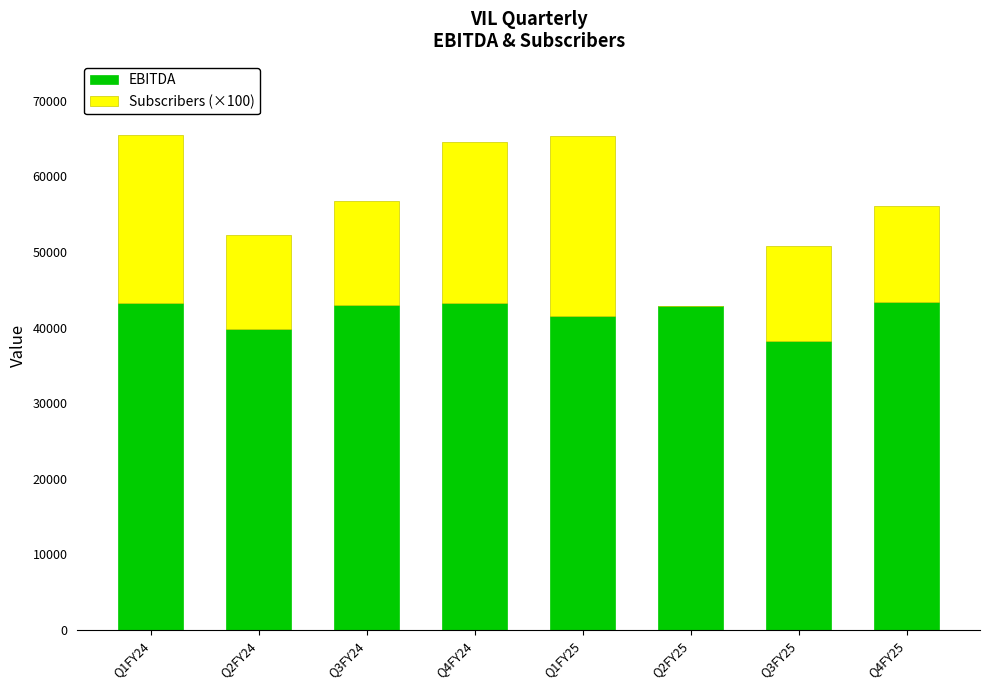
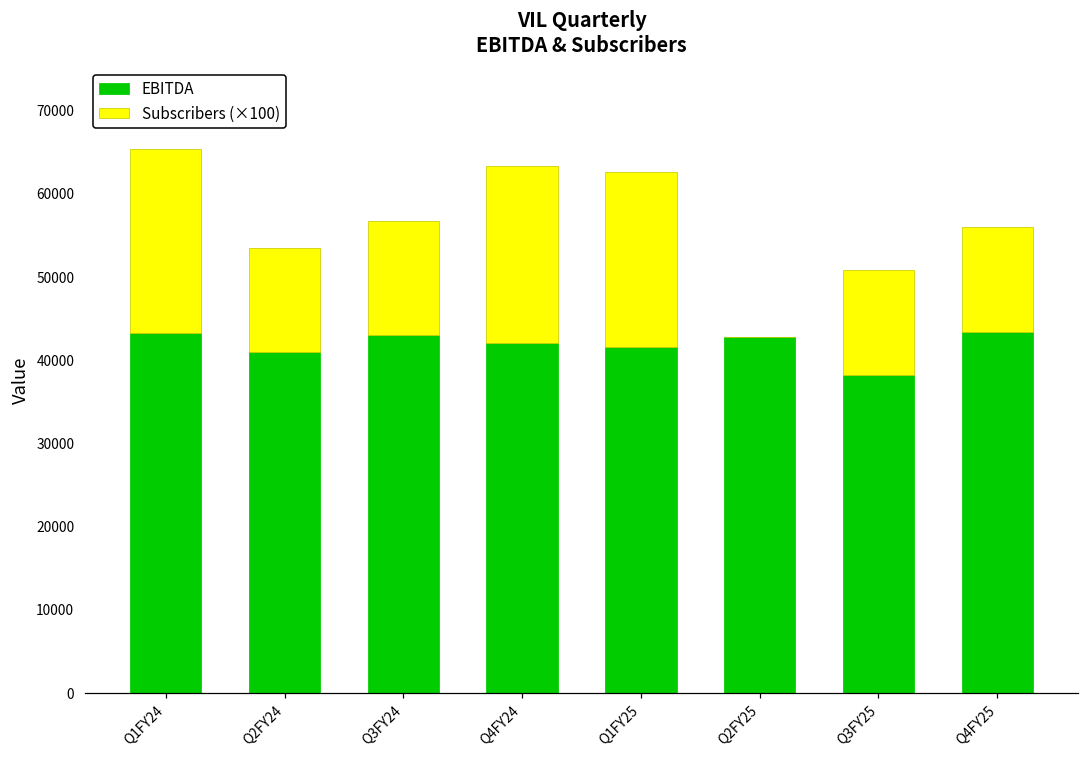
  {
    "EBITDA": {
      "Q1FY24": 43000,
-     "Q2FY24": 40000,
+     "Q2FY24": 41000,
      "Q3FY24": 43000,
-     "Q4FY24": 43000,
+     "Q4FY24": 42000,
      "Q1FY25": 42000,
      "Q2FY25": 43000,
      "Q3FY25": 38000,
      "Q4FY25": 43000
    },
    "Subscribers (×100)": {
      "Q1FY24": 22000,
      "Q2FY24": 12000,
      "Q3FY24": 14000,
      "Q4FY24": 21000,
-     "Q1FY25": 24000,
+     "Q1FY25": 21000,
      "Q2FY25": 0,
      "Q3FY25": 13000,
      "Q4FY25": 13000
    }
  }
